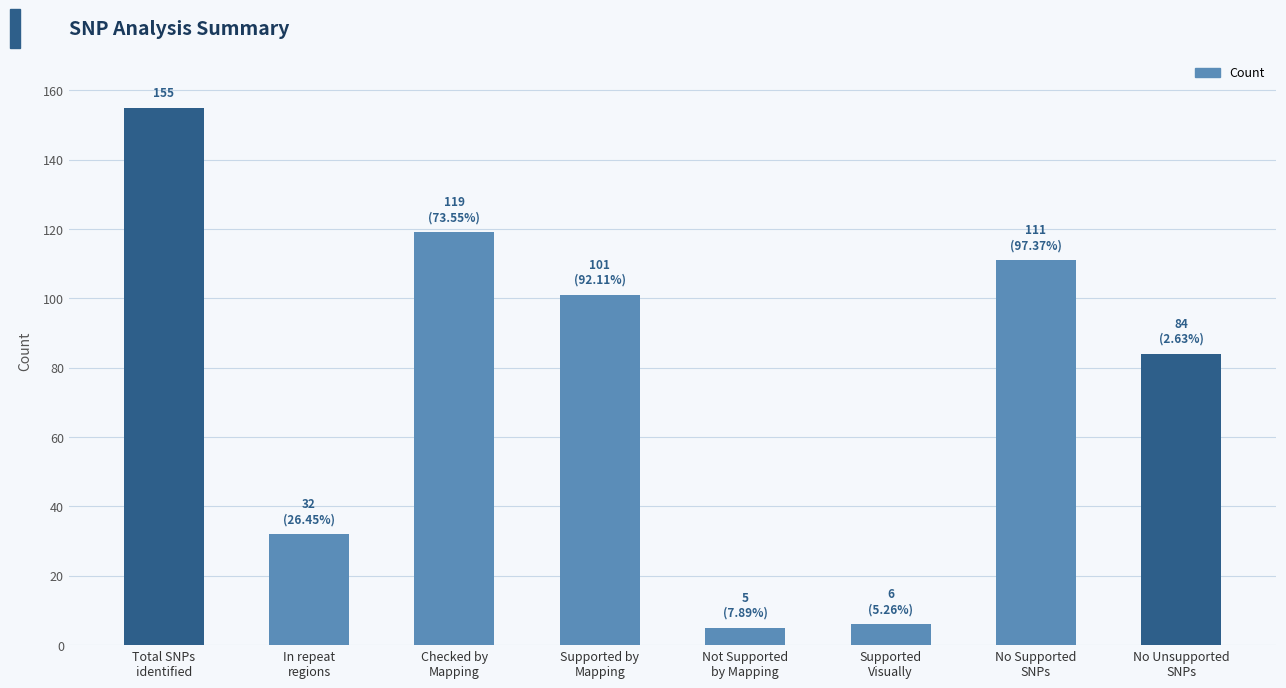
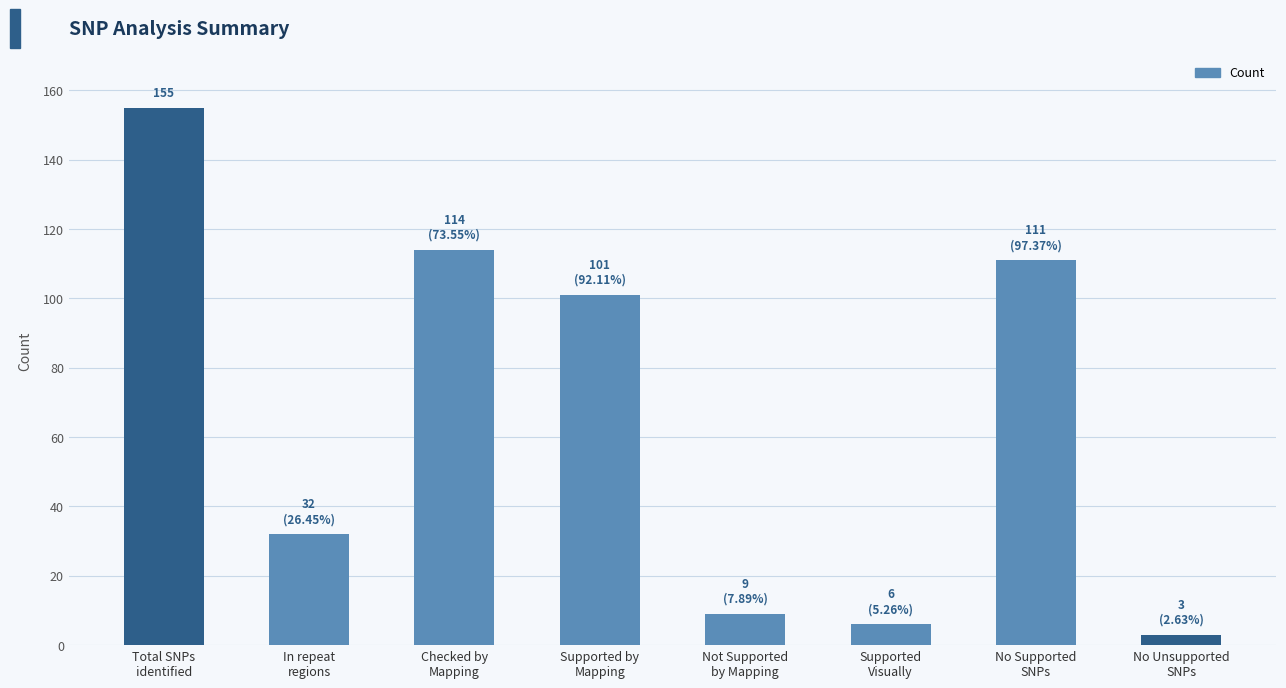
  {
    "Total SNPs identified": 155,
    "In repeat regions": 32,
-   "Checked by Mapping": 119,
+   "Checked by Mapping": 114,
    "Supported by Mapping": 101,
-   "Not Supported by Mapping": 5,
+   "Not Supported by Mapping": 9,
    "Supported Visually": 6,
    "No Supported SNPs": 111,
-   "No Unsupported SNPs": 84
+   "No Unsupported SNPs": 3
  }
